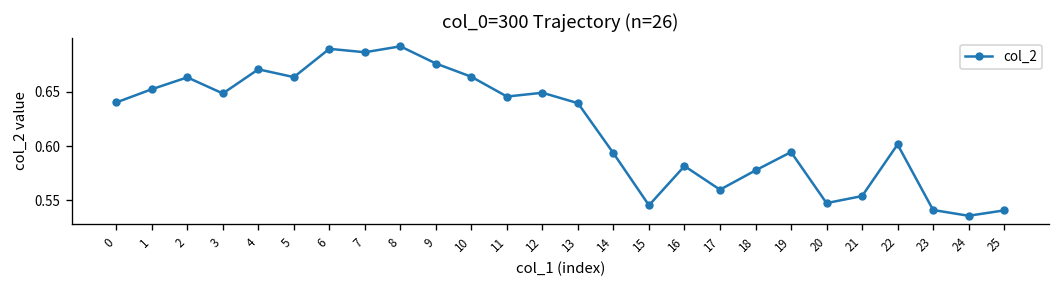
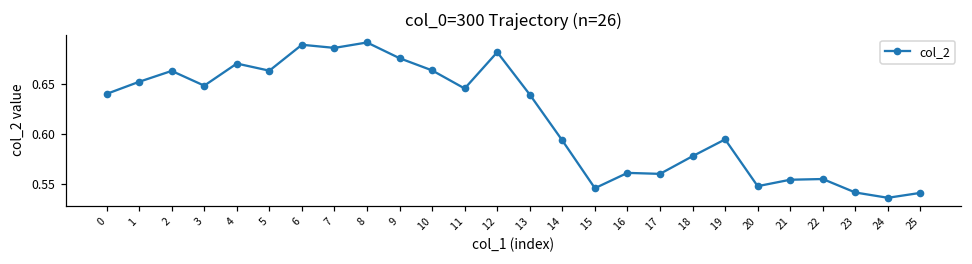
  {
    "0": 0.64,
    "1": 0.65,
    "2": 0.66,
    "3": 0.65,
    "4": 0.67,
    "5": 0.66,
    "6": 0.69,
    "7": 0.69,
    "8": 0.69,
    "9": 0.68,
    "10": 0.66,
    "11": 0.65,
-   "12": 0.65,
+   "12": 0.68,
    "13": 0.64,
    "14": 0.59,
    "15": 0.55,
-   "16": 0.58,
+   "16": 0.56,
    "17": 0.56,
    "18": 0.58,
    "19": 0.59,
    "20": 0.55,
    "21": 0.55,
-   "22": 0.60,
+   "22": 0.55,
    "23": 0.54,
    "24": 0.54,
    "25": 0.54
  }
